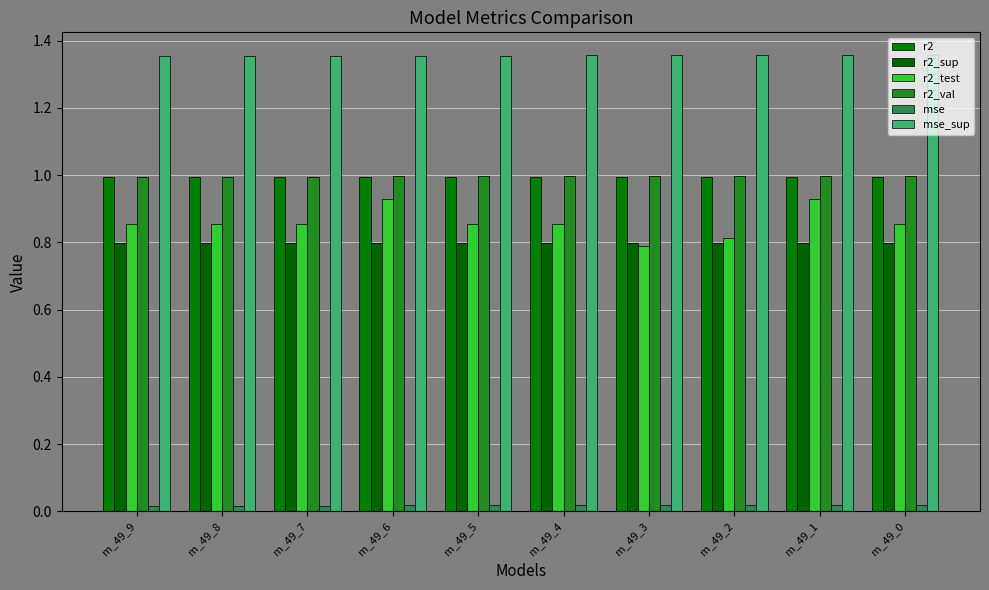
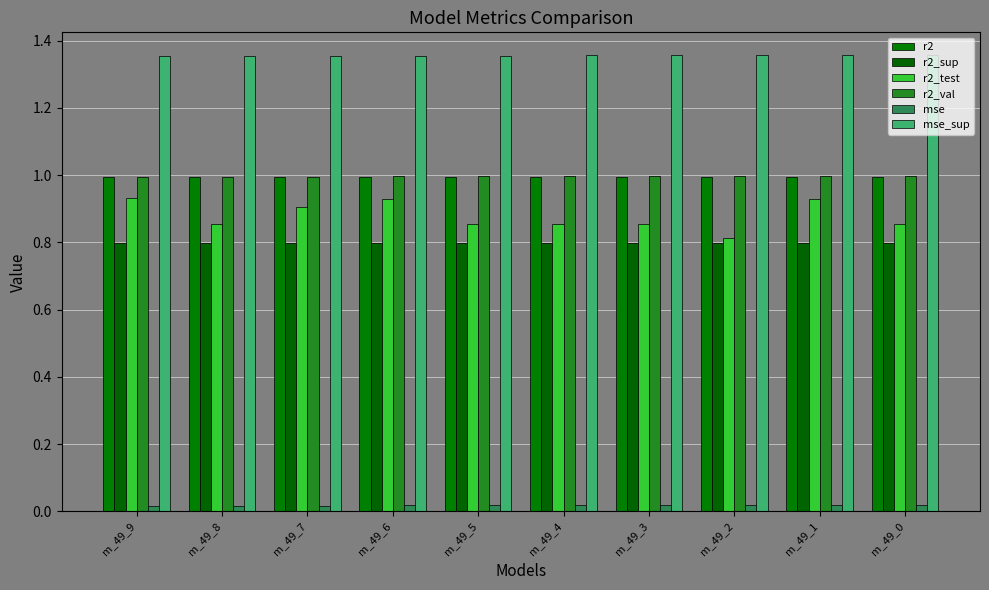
  {
    "r2_test": {
-     "m_49_9": 0.86,
+     "m_49_9": 0.93,
      "m_49_8": 0.86,
-     "m_49_7": 0.86,
+     "m_49_7": 0.90,
      "m_49_6": 0.93,
      "m_49_5": 0.86,
      "m_49_4": 0.86,
-     "m_49_3": 0.79,
+     "m_49_3": 0.86,
      "m_49_2": 0.81,
      "m_49_1": 0.93,
      "m_49_0": 0.85
    }
  }
